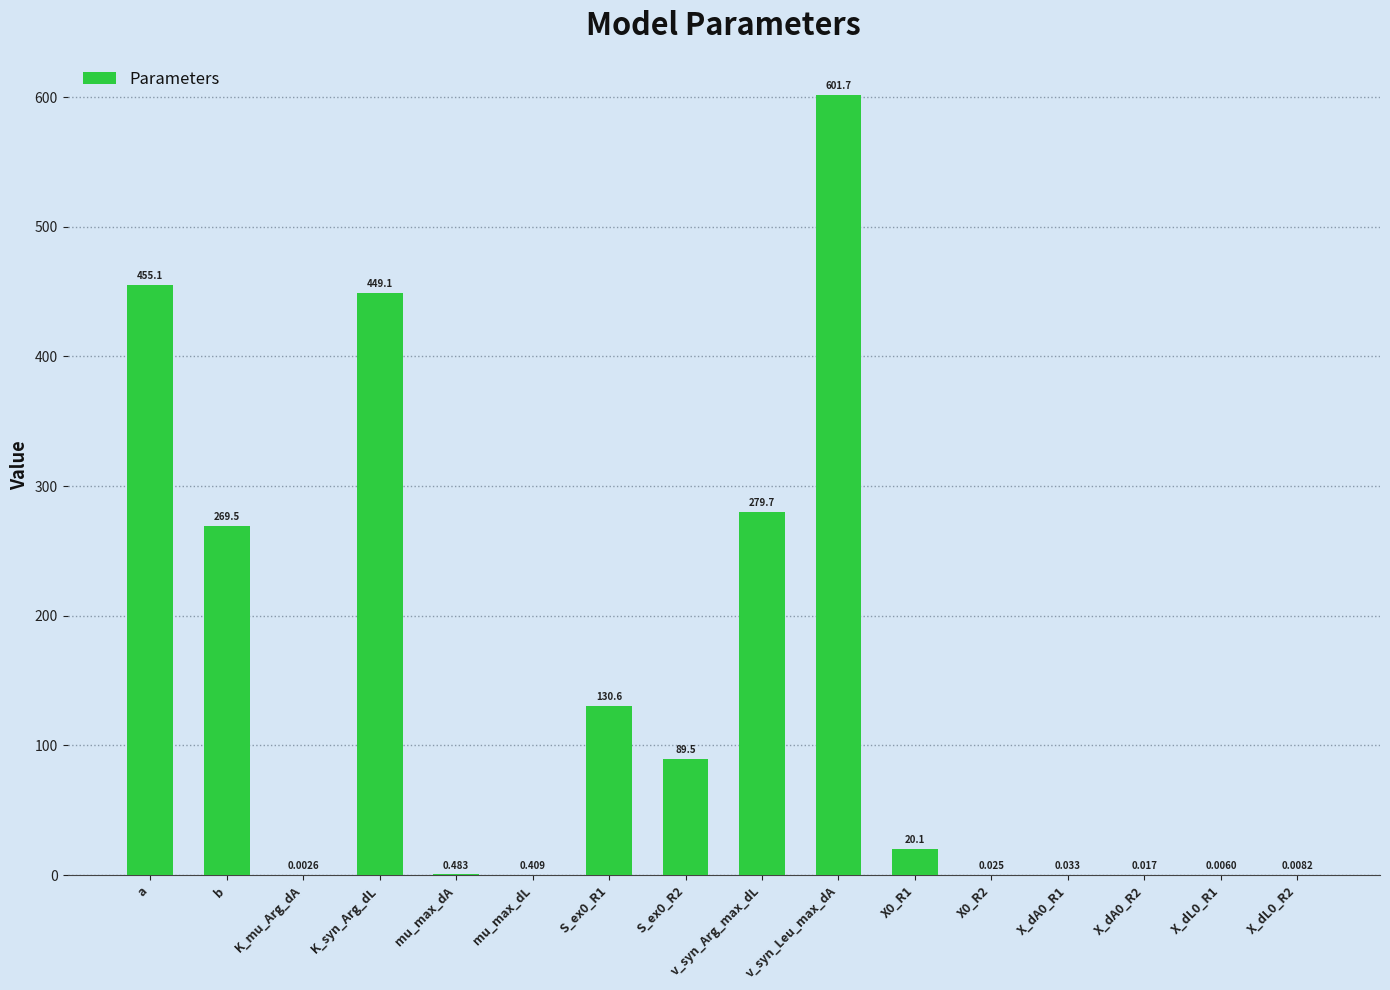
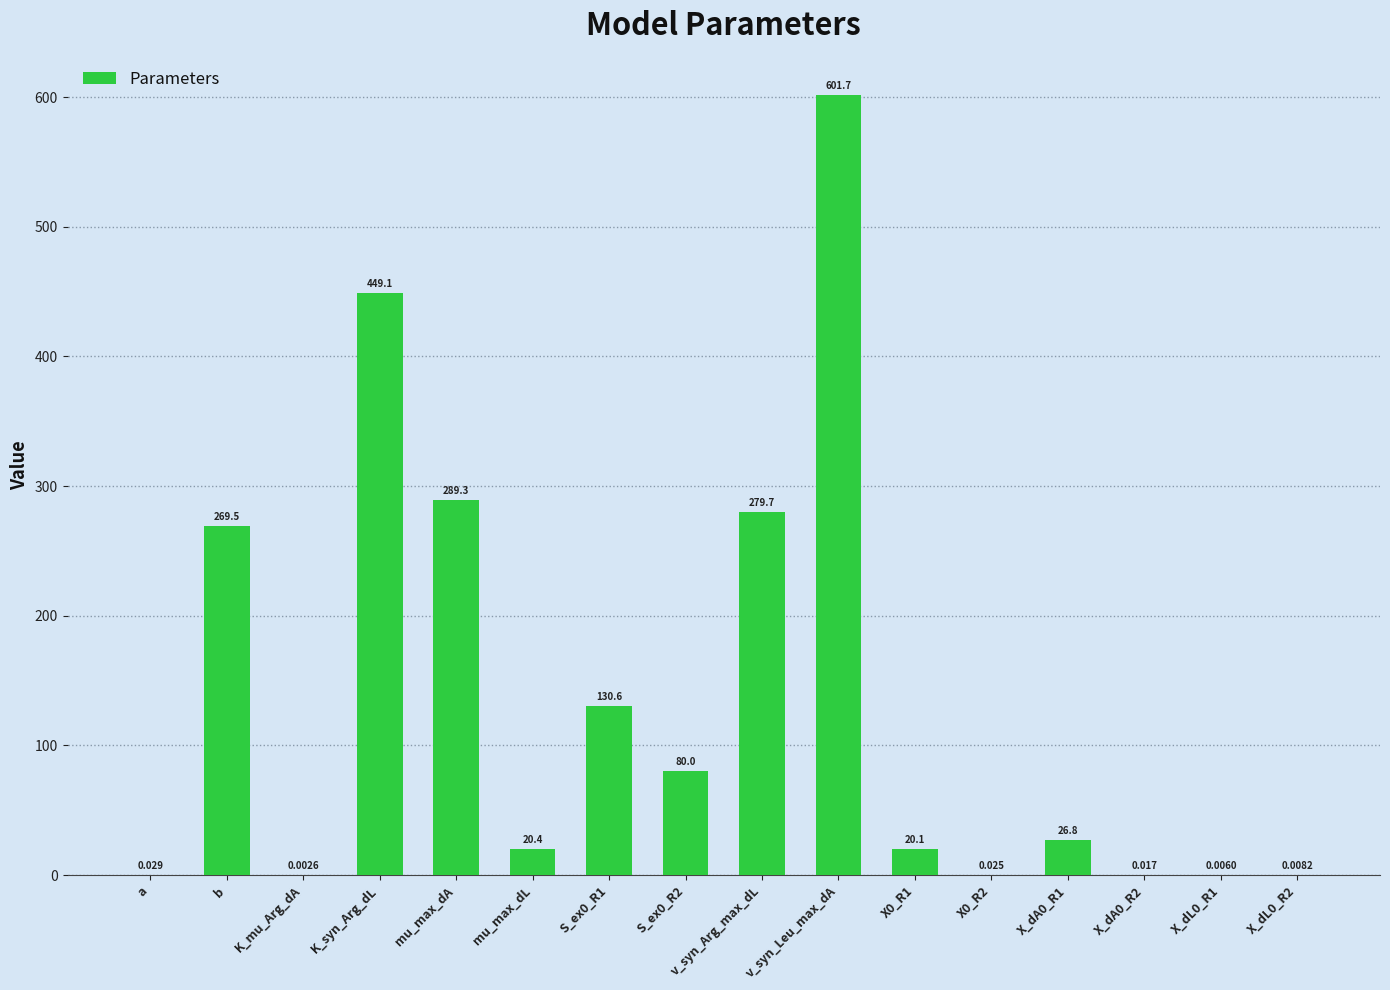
  {
-   "a": 455.1,
+   "a": 0.029,
    "b": 269.5,
    "K_mu_Arg_dA": 0.0026,
    "K_syn_Arg_dL": 449.1,
-   "mu_max_dA": 0.483,
-   "mu_max_dL": 0.409,
+   "mu_max_dA": 289.3,
+   "mu_max_dL": 20.4,
    "S_ex0_R1": 130.6,
-   "S_ex0_R2": 89.5,
+   "S_ex0_R2": 80.0,
    "v_syn_Arg_max_dL": 279.7,
    "v_syn_Leu_max_dA": 601.7,
    "X0_R1": 20.1,
    "X0_R2": 0.025,
-   "X_dA0_R1": 0.033,
+   "X_dA0_R1": 26.8,
    "X_dA0_R2": 0.017,
    "X_dL0_R1": 0.0060,
    "X_dL0_R2": 0.0082
  }
